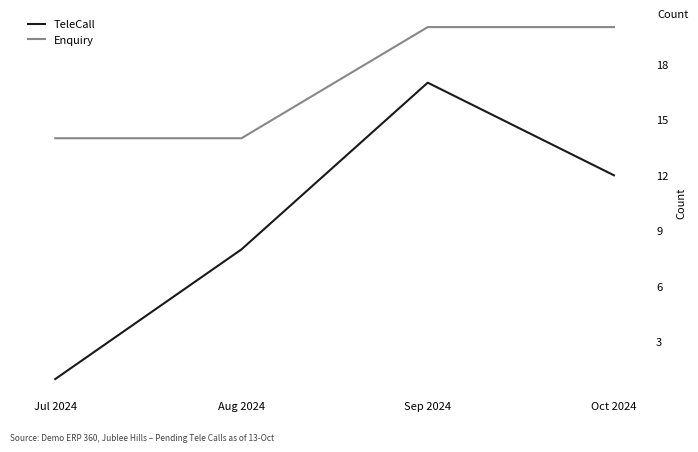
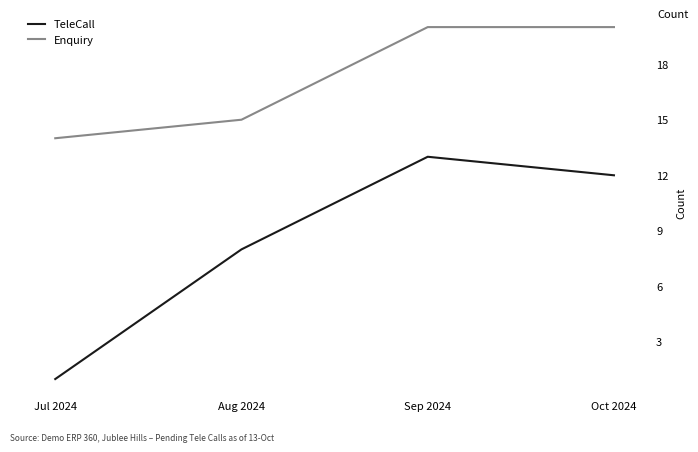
  {
    "TeleCall": {
      "Jul 2024": 1,
      "Aug 2024": 8,
-     "Sep 2024": 17,
+     "Sep 2024": 13,
      "Oct 2024": 12
    },
    "Enquiry": {
      "Jul 2024": 14,
-     "Aug 2024": 14,
+     "Aug 2024": 15,
      "Sep 2024": 20,
      "Oct 2024": 20
    }
  }
